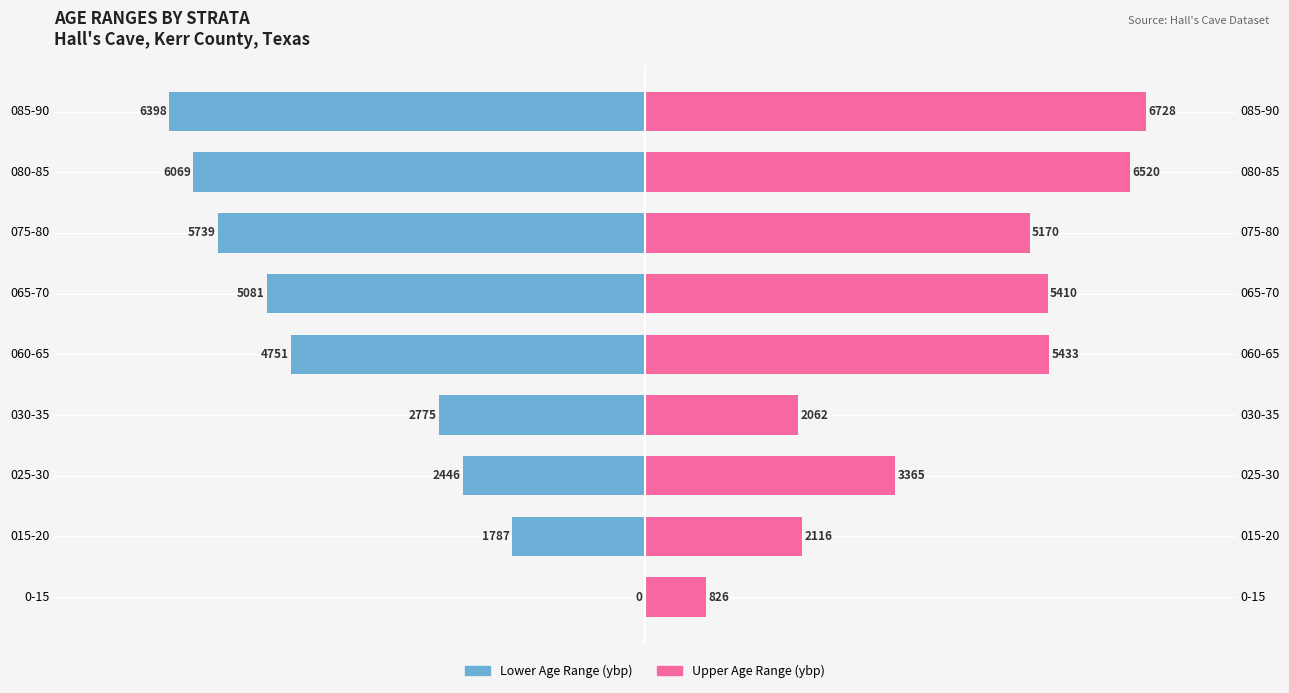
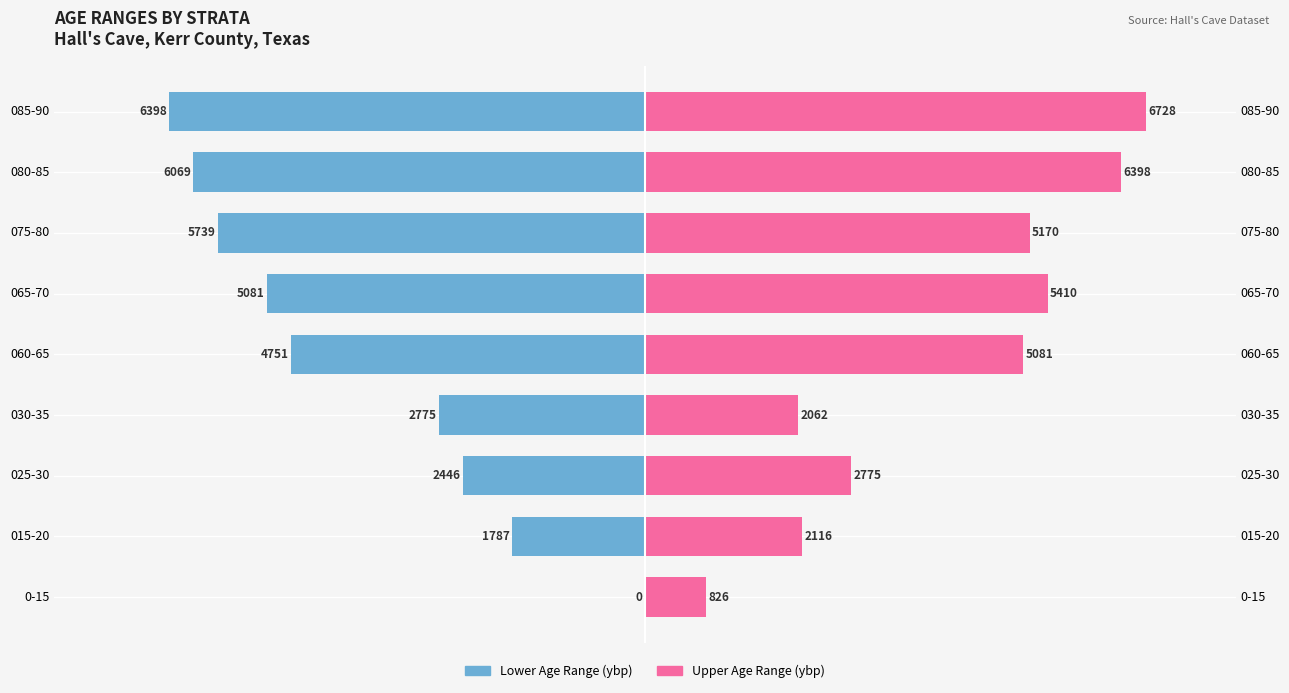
  {
    "Lower Age Range (ybp)": {
      "0-15": 0
    },
    "Upper Age Range (ybp)": {
      "085-90": 6728,
-     "080-85": 6520,
+     "080-85": 6398,
      "075-80": 5170,
      "065-70": 5410,
-     "060-65": 5433,
+     "060-65": 5081,
      "030-35": 2062,
-     "025-30": 3365,
+     "025-30": 2775,
      "015-20": 2116,
      "0-15": 826
    }
  }
